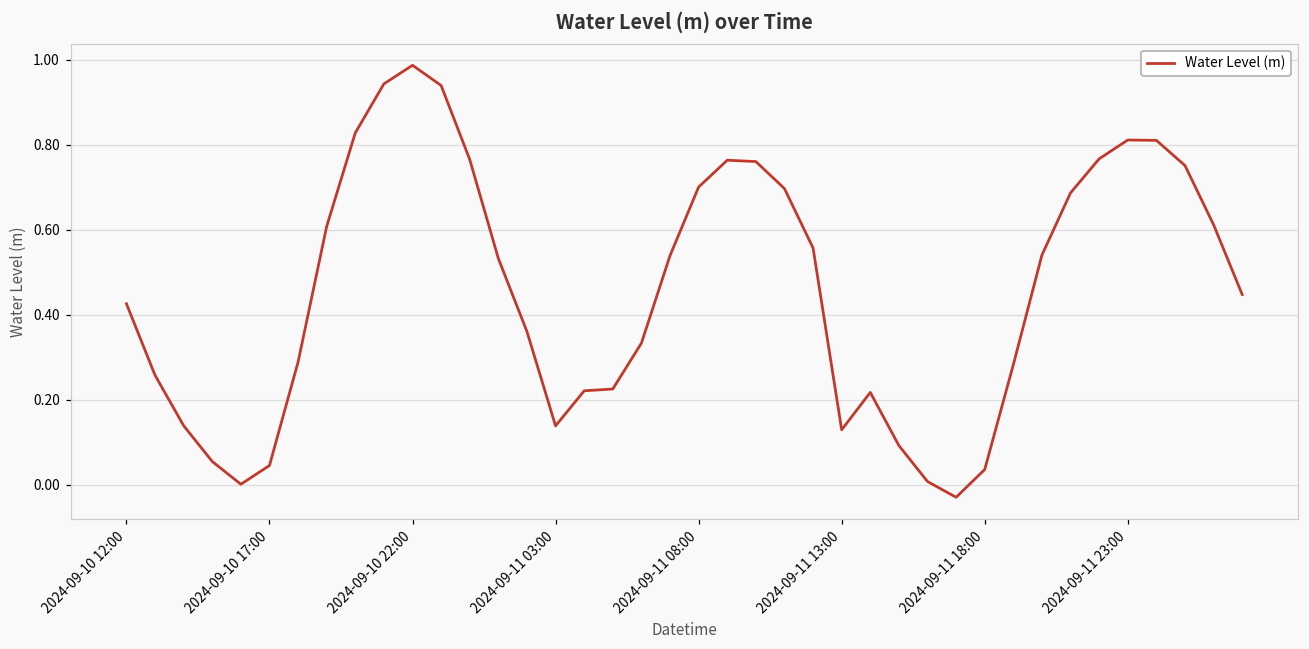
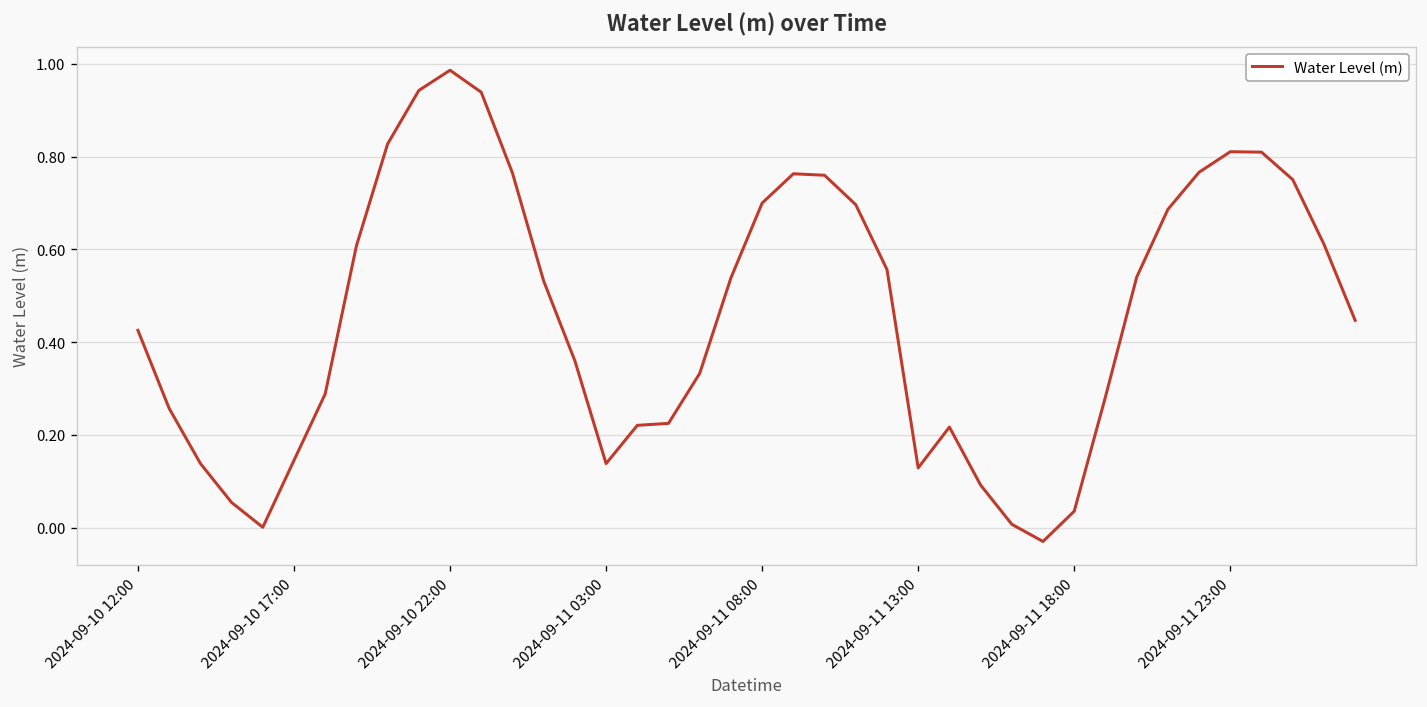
  {
    "2024-09-10 12:00": 0.43,
-   "2024-09-10 17:00": 0.04,
+   "2024-09-10 17:00": 0.14,
    "2024-09-10 22:00": 0.99,
    "2024-09-11 03:00": 0.14,
    "2024-09-11 08:00": 0.70,
    "2024-09-11 13:00": 0.13,
    "2024-09-11 18:00": 0.04,
    "2024-09-11 23:00": 0.81
  }
